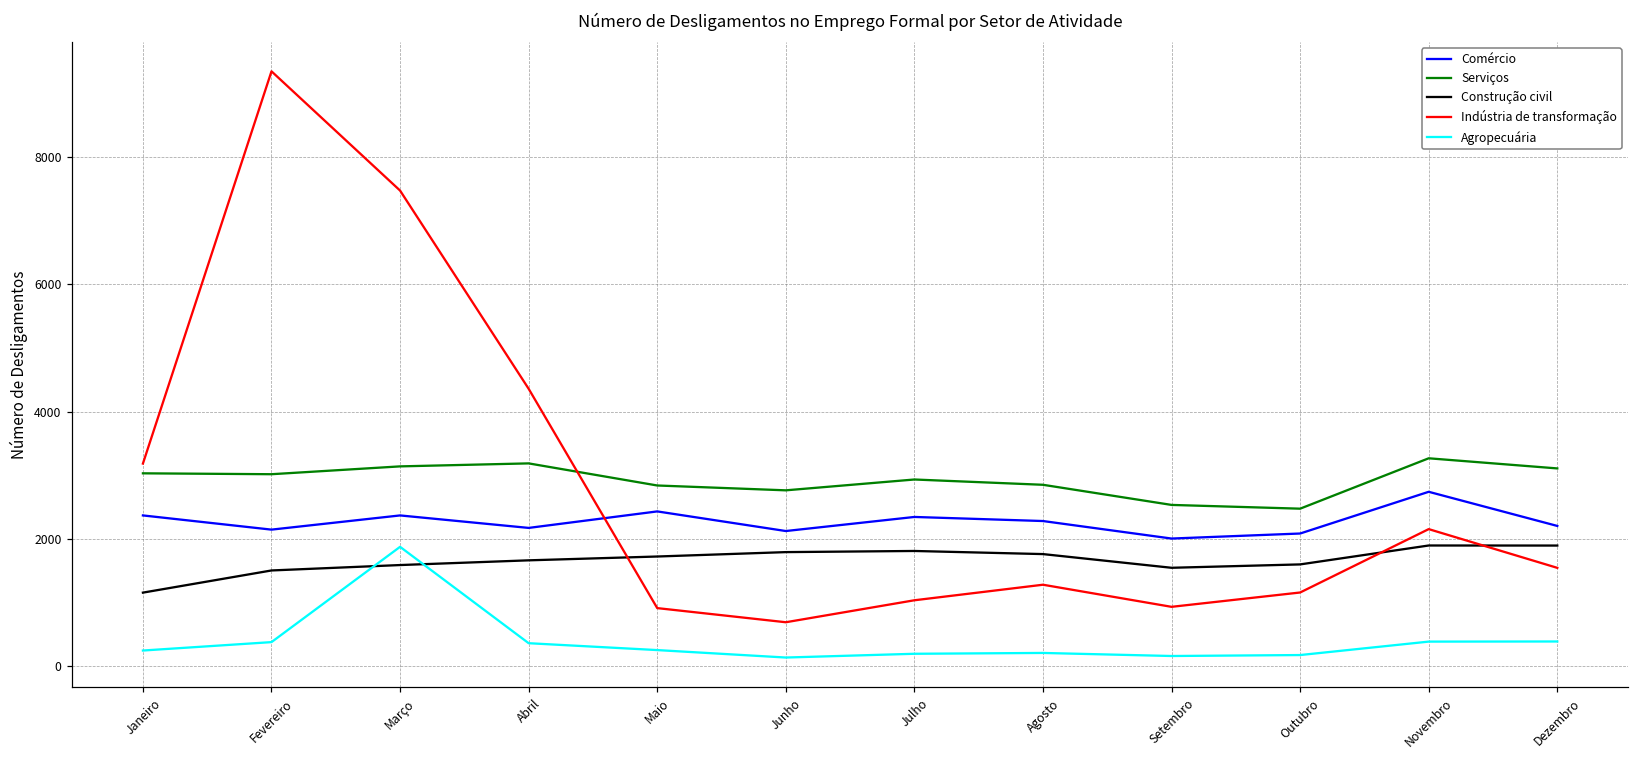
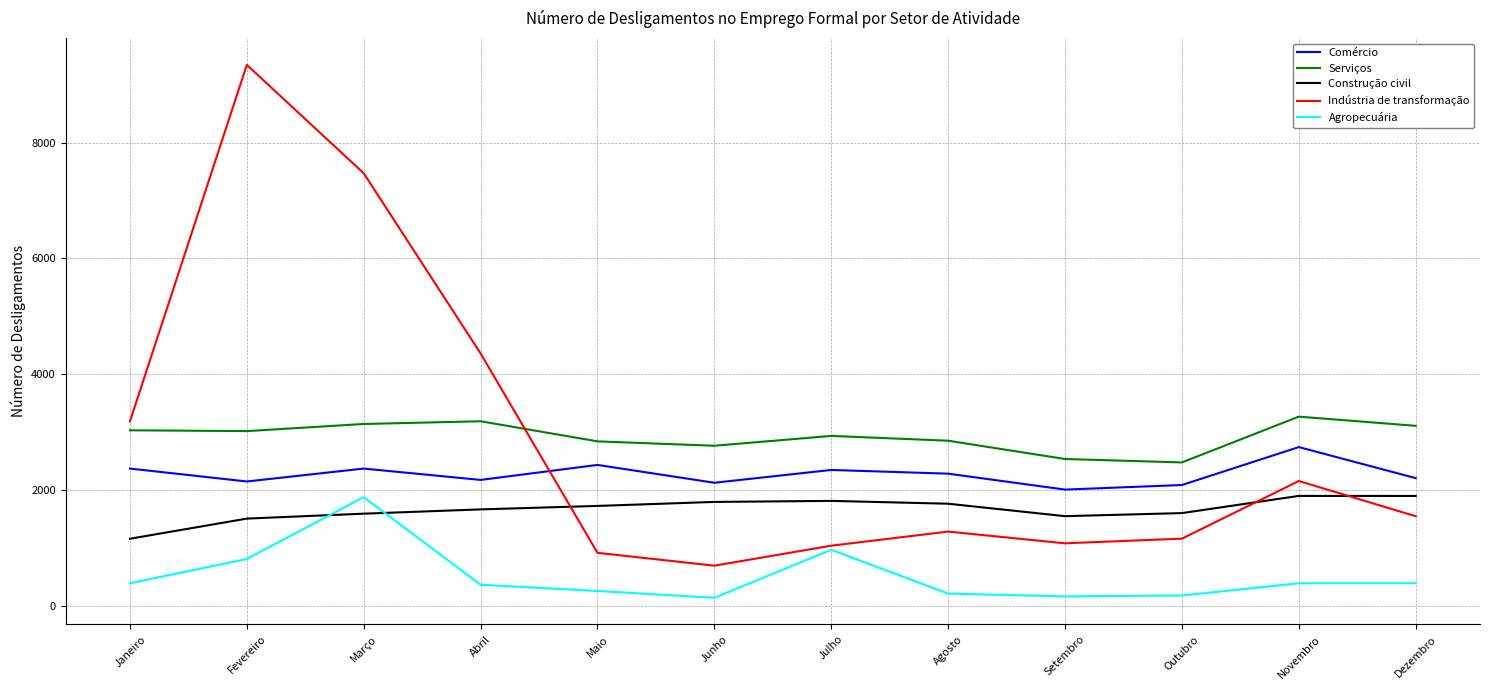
  {
    "Comércio": {
      "Janeiro": 2400,
      "Fevereiro": 2100,
      "Março": 2400,
      "Abril": 2200,
      "Maio": 2400,
      "Junho": 2100,
      "Julho": 2300,
      "Agosto": 2300,
      "Setembro": 2000,
      "Outubro": 2100,
      "Novembro": 2700,
      "Dezembro": 2200
    },
    "Serviços": {
      "Janeiro": 3000,
      "Fevereiro": 3000,
      "Março": 3100,
      "Abril": 3200,
      "Maio": 2800,
      "Junho": 2800,
      "Julho": 2900,
      "Agosto": 2900,
      "Setembro": 2500,
      "Outubro": 2500,
      "Novembro": 3300,
      "Dezembro": 3100
    },
    "Construção civil": {
      "Janeiro": 1200,
      "Fevereiro": 1500,
      "Março": 1600,
      "Abril": 1700,
      "Maio": 1700,
      "Junho": 1800,
      "Julho": 1800,
      "Agosto": 1800,
      "Setembro": 1500,
      "Outubro": 1600,
      "Novembro": 1900,
      "Dezembro": 1900
    },
    "Indústria de transformação": {
      "Janeiro": 3200,
      "Fevereiro": 9300,
      "Março": 7500,
      "Abril": 4400,
      "Maio": 900,
      "Junho": 700,
      "Julho": 1000,
      "Agosto": 1300,
-     "Setembro": 900,
+     "Setembro": 1100,
      "Outubro": 1200,
      "Novembro": 2200,
      "Dezembro": 1500
    },
    "Agropecuária": {
-     "Janeiro": 200,
-     "Fevereiro": 400,
+     "Janeiro": 400,
+     "Fevereiro": 800,
      "Março": 1900,
      "Abril": 400,
      "Maio": 300,
      "Junho": 100,
-     "Julho": 200,
+     "Julho": 1000,
      "Agosto": 200,
      "Setembro": 200,
      "Outubro": 200,
      "Novembro": 400,
      "Dezembro": 400
    }
  }
